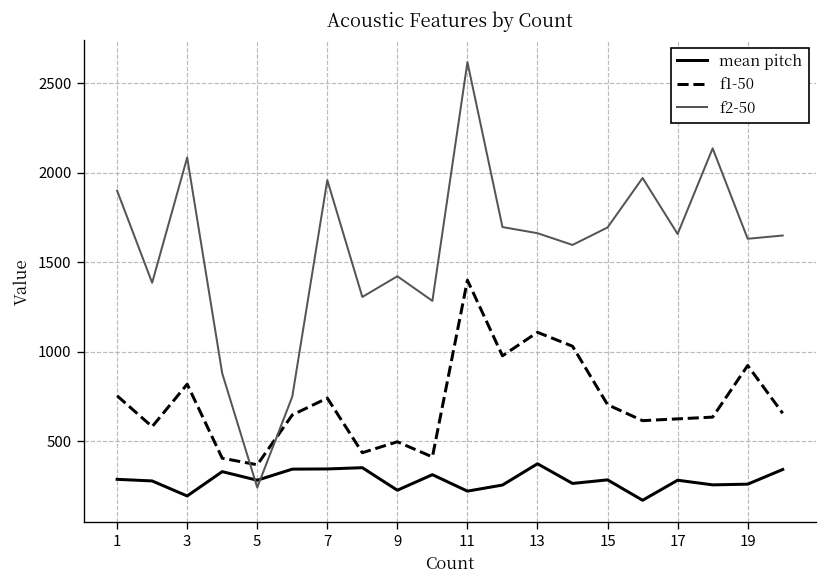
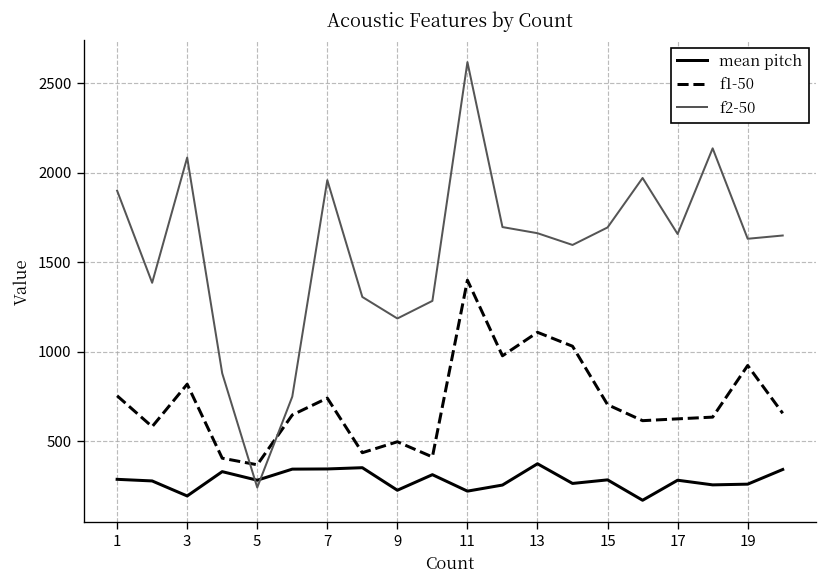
  {
    "f2-50": {
      "1": 1900,
      "3": 2090,
      "5": 240,
      "7": 1960,
-     "9": 1420,
+     "9": 1190,
      "11": 2620,
      "13": 1660,
      "15": 1700,
      "17": 1660,
      "19": 1630
    }
  }
